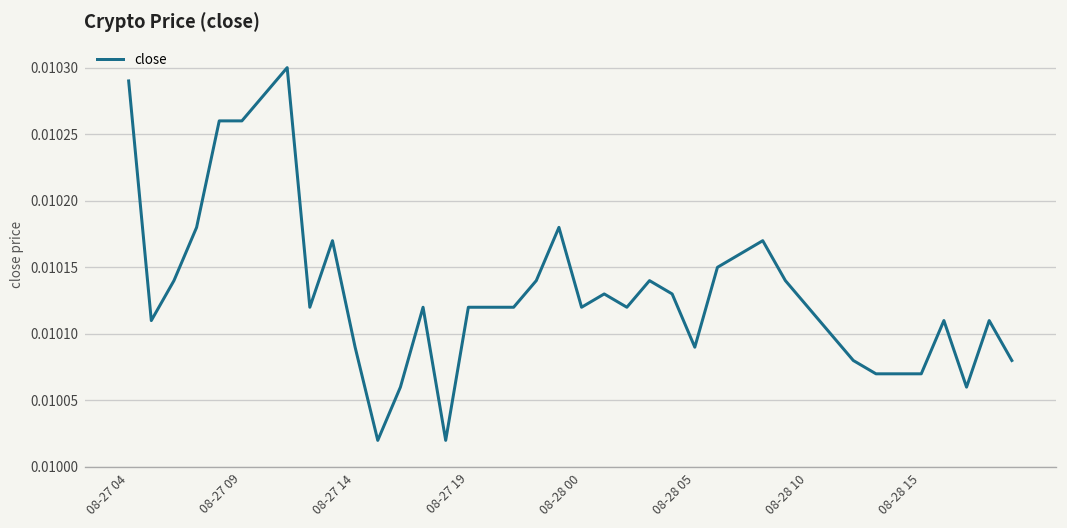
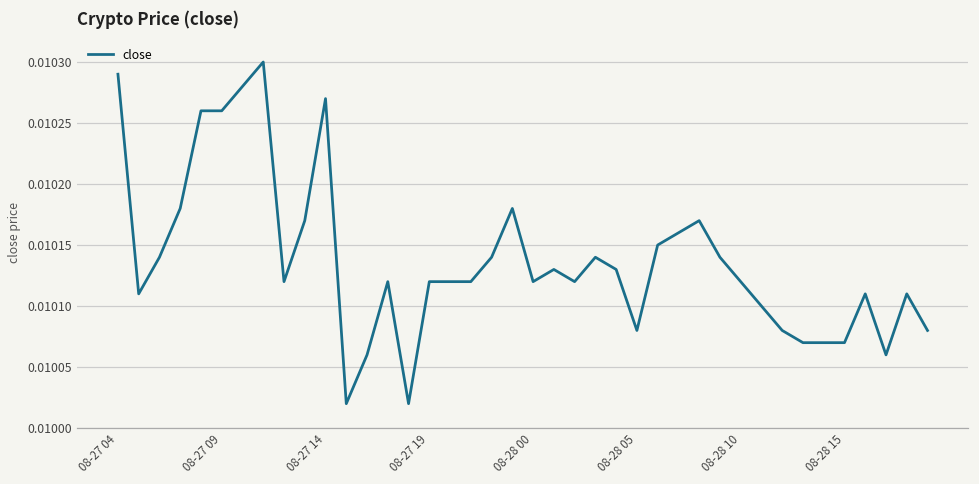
  {
    "08-27 04": 0.01029,
    "08-27 09": 0.01026,
-   "08-27 14": 0.01009,
+   "08-27 14": 0.01027,
    "08-27 19": 0.01012,
    "08-28 00": 0.01012,
-   "08-28 05": 0.01009,
+   "08-28 05": 0.01008,
    "08-28 10": 0.01012,
    "08-28 15": 0.01007
  }
